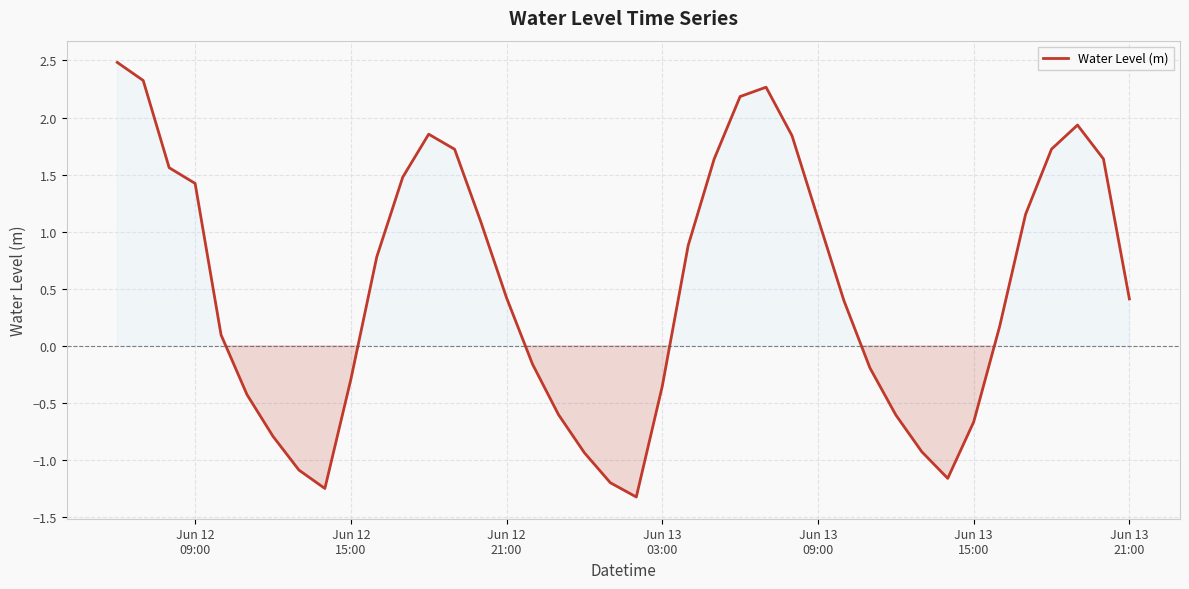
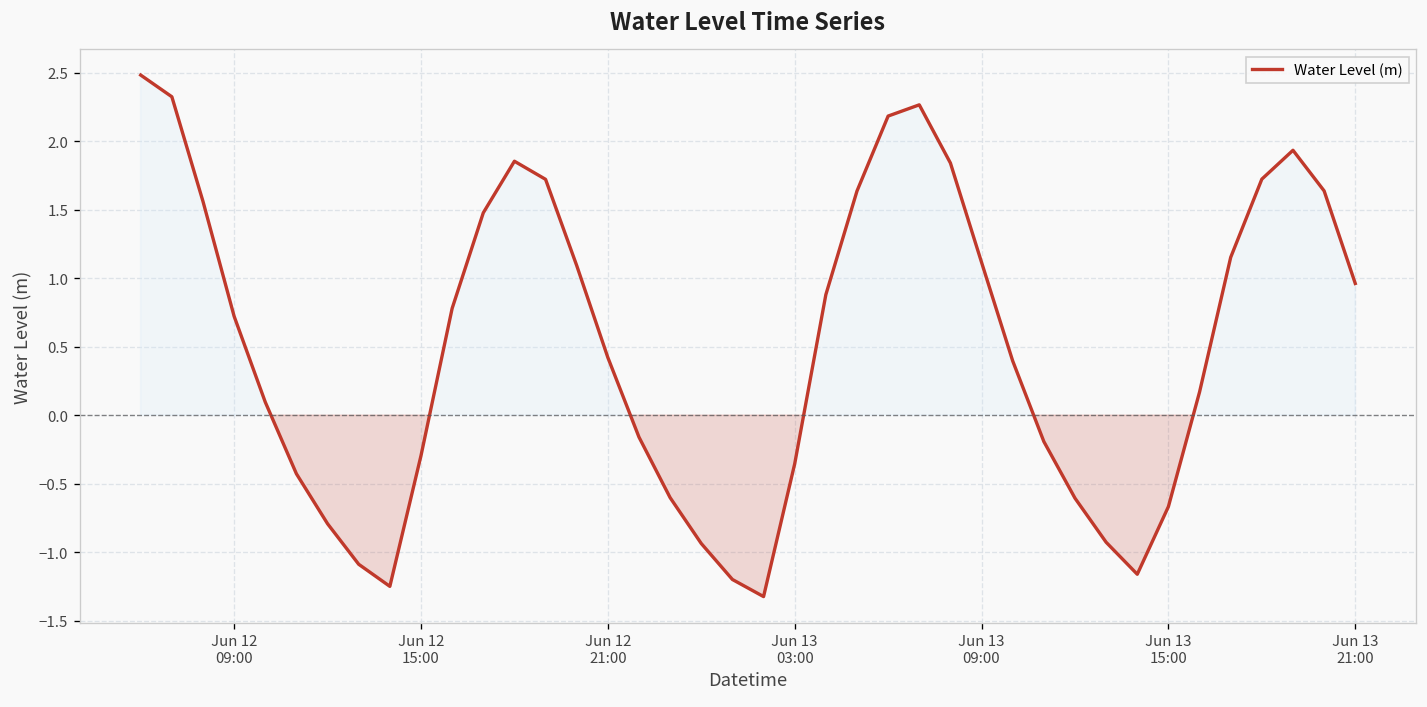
  {
-   "Jun 12 09:00": 1.42,
+   "Jun 12 09:00": 0.72,
    "Jun 12 15:00": -0.29,
    "Jun 12 21:00": 0.42,
    "Jun 13 03:00": -0.35,
    "Jun 13 09:00": 1.12,
    "Jun 13 15:00": -0.67,
-   "Jun 13 21:00": 0.41
+   "Jun 13 21:00": 0.96
  }
